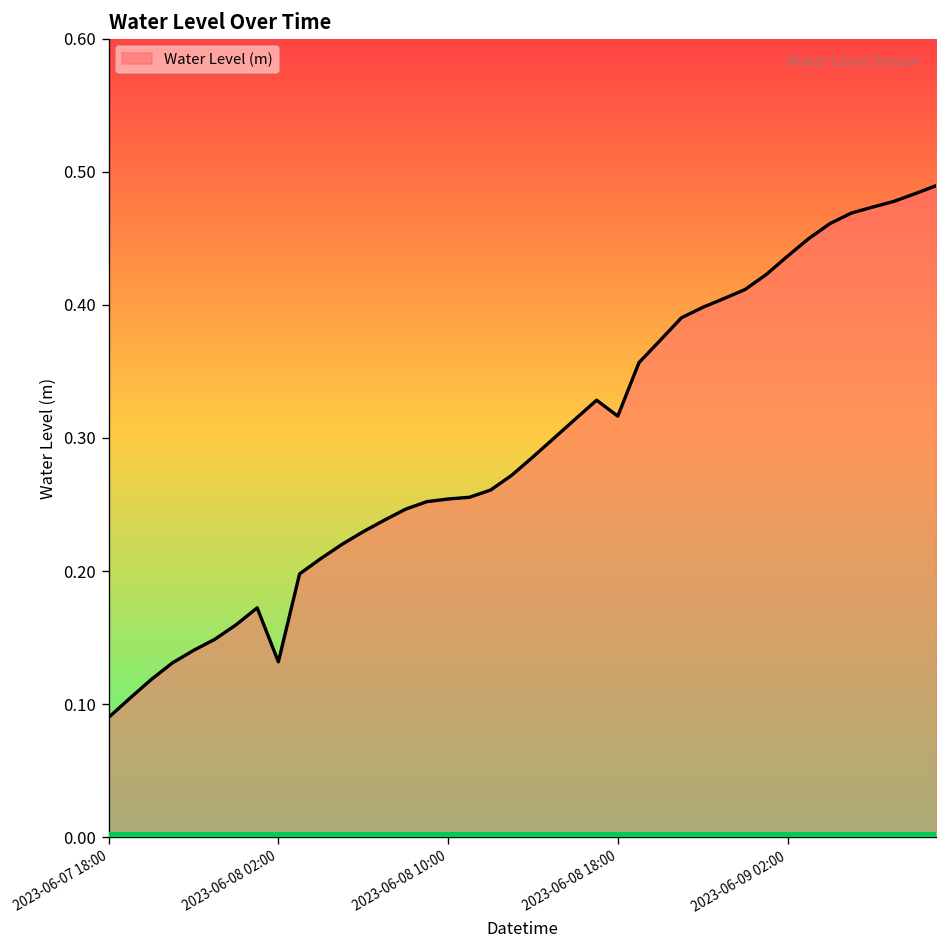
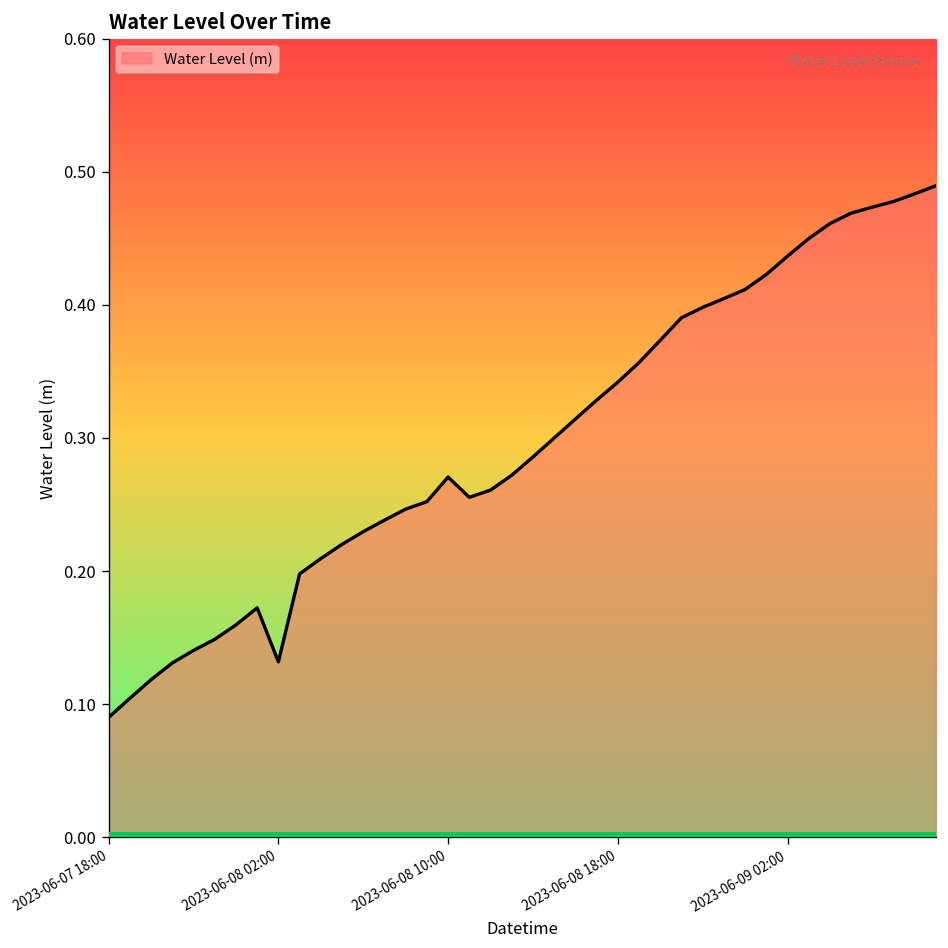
  {
    "2023-06-07 18:00": 0.090,
    "2023-06-08 02:00": 0.132,
-   "2023-06-08 10:00": 0.254,
-   "2023-06-08 18:00": 0.316,
+   "2023-06-08 10:00": 0.271,
+   "2023-06-08 18:00": 0.342,
    "2023-06-09 02:00": 0.437
  }
